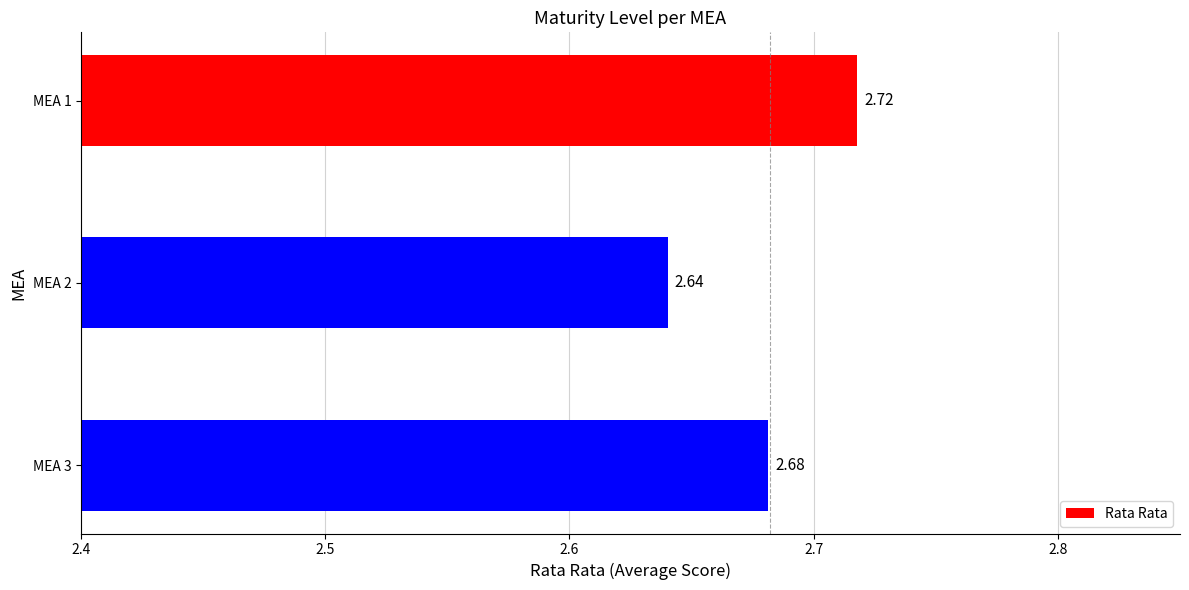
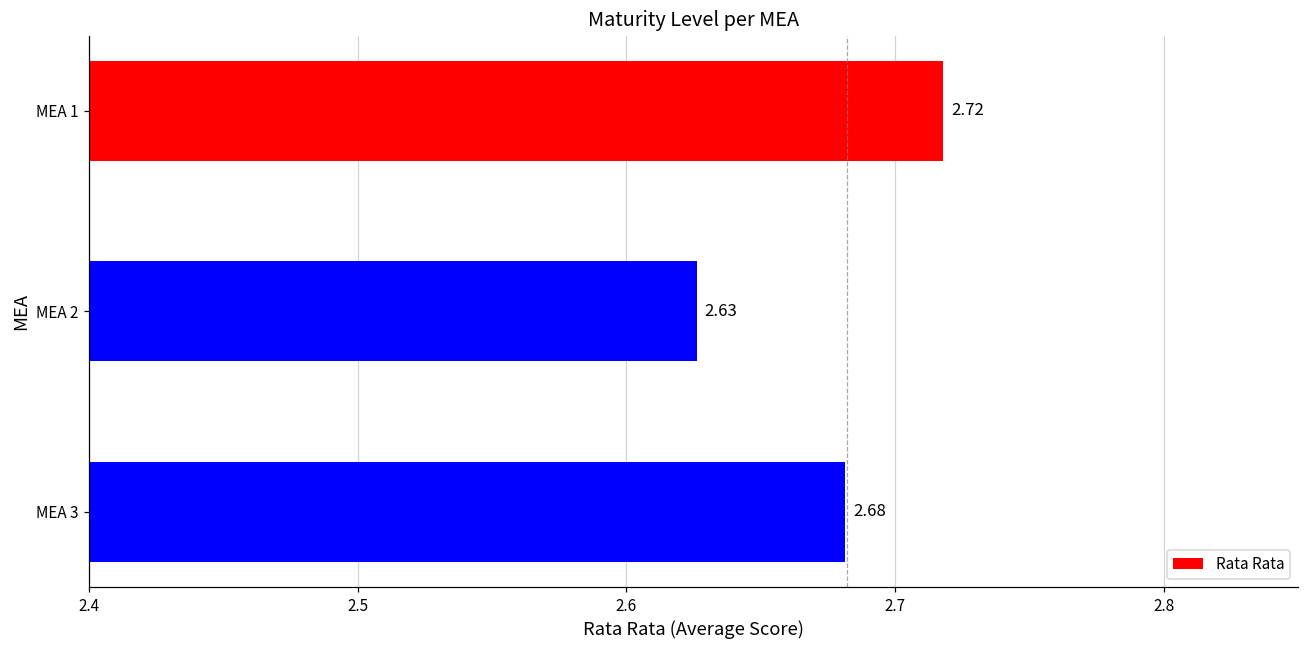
  {
    "MEA 1": 2.72,
-   "MEA 2": 2.64,
+   "MEA 2": 2.63,
    "MEA 3": 2.68
  }
